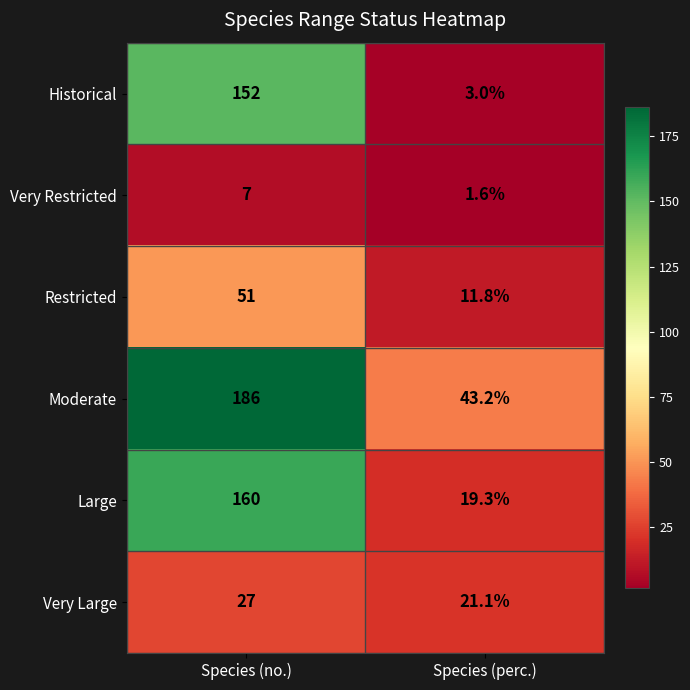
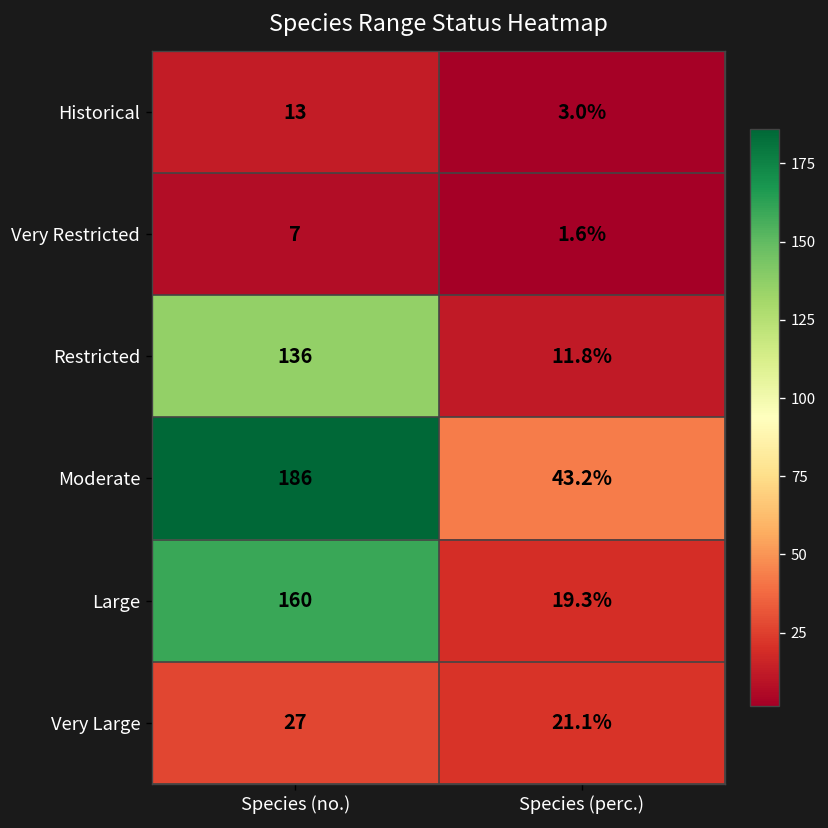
  {
    "Historical": {
-     "Species (no.)": "152",
+     "Species (no.)": "13",
      "Species (perc.)": "3.0%"
    },
    "Very Restricted": {
      "Species (no.)": "7",
      "Species (perc.)": "1.6%"
    },
    "Restricted": {
-     "Species (no.)": "51",
+     "Species (no.)": "136",
      "Species (perc.)": "11.8%"
    },
    "Moderate": {
      "Species (no.)": "186",
      "Species (perc.)": "43.2%"
    },
    "Large": {
      "Species (no.)": "160",
      "Species (perc.)": "19.3%"
    },
    "Very Large": {
      "Species (no.)": "27",
      "Species (perc.)": "21.1%"
    }
  }
